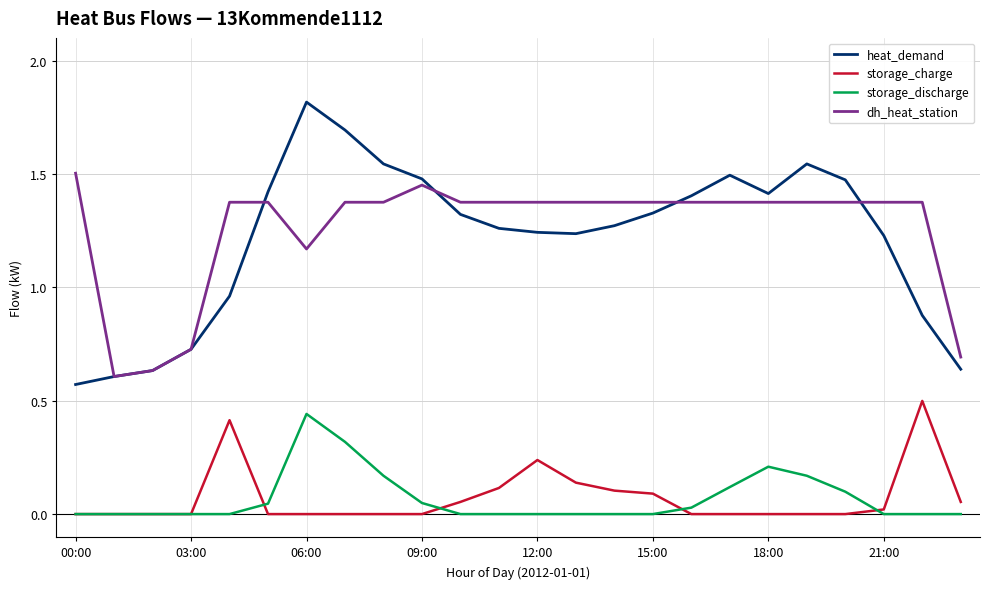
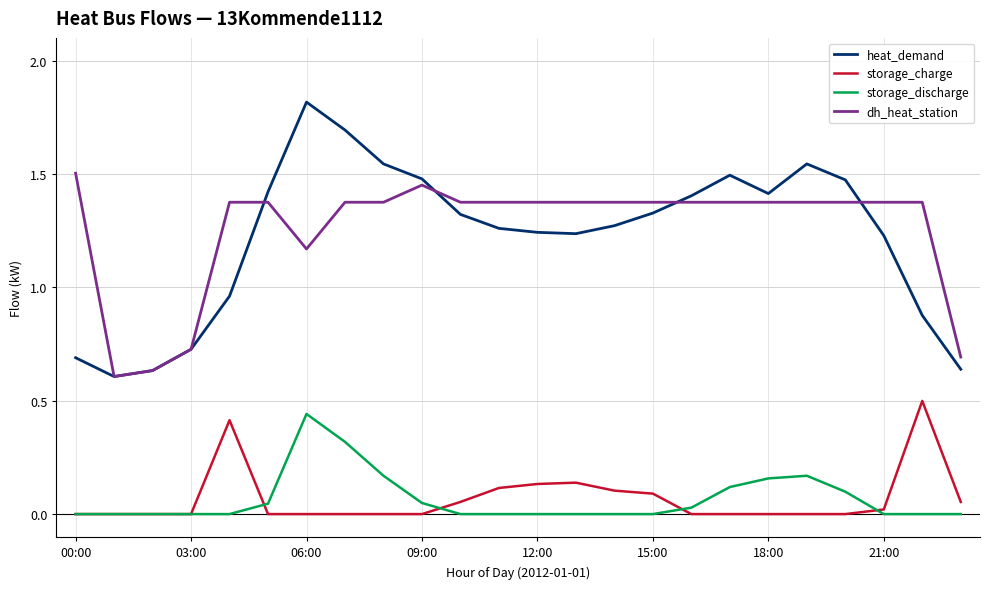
  {
    "heat_demand": {
-     "00:00": 0.57,
+     "00:00": 0.69,
      "06:00": 1.82,
      "09:00": 1.48,
      "12:00": 1.24,
      "15:00": 1.33,
      "18:00": 1.41,
      "21:00": 1.23
    },
    "storage_charge": {
      "06:00": 0.00,
      "09:00": 0.00,
-     "12:00": 0.24,
+     "12:00": 0.13,
      "15:00": 0.09,
      "18:00": 0.00,
      "21:00": 0.02
    },
    "storage_discharge": {
      "06:00": 0.44,
      "09:00": 0.05,
      "12:00": 0.00,
      "15:00": 0.00,
-     "18:00": 0.21,
+     "18:00": 0.16,
      "21:00": 0.00
    },
    "dh_heat_station": {
      "00:00": 1.50,
      "06:00": 1.17,
      "09:00": 1.45,
      "12:00": 1.38,
      "15:00": 1.38,
      "18:00": 1.38,
      "21:00": 1.38
    }
  }
